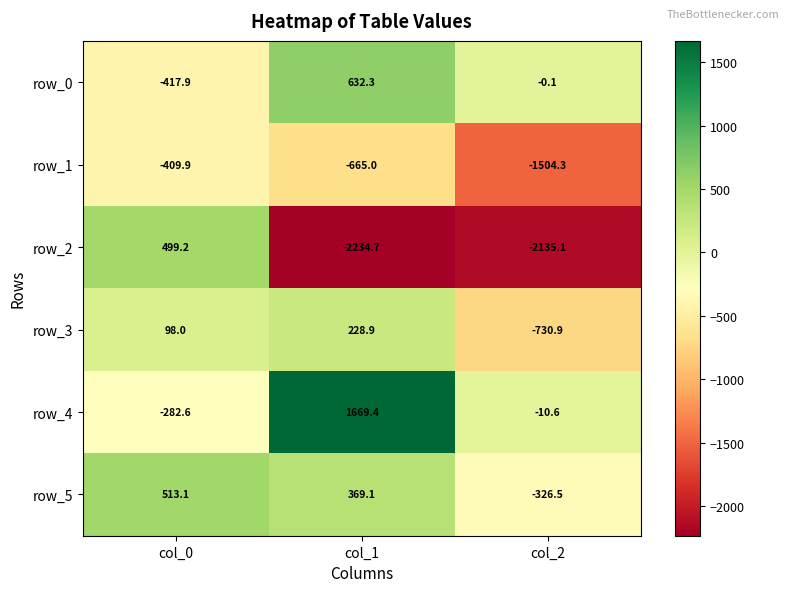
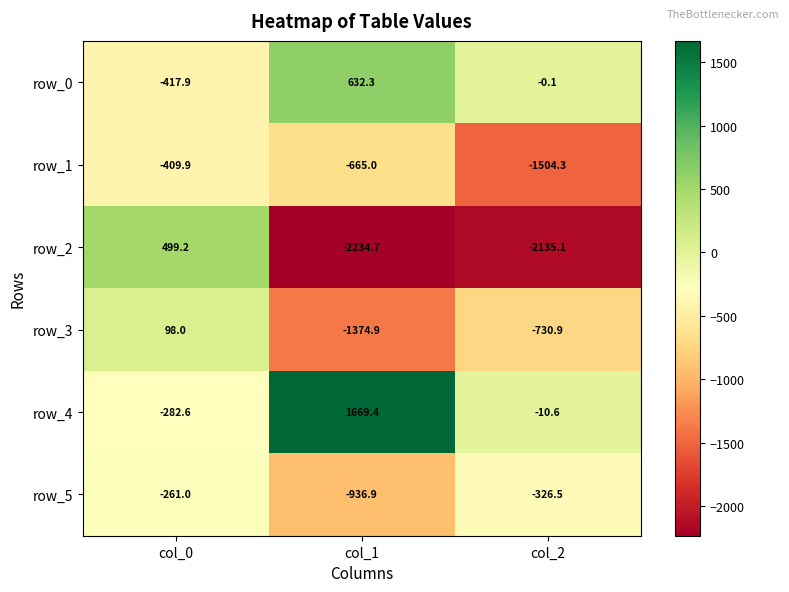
  {
    "row_0": {
      "col_0": -417.9,
      "col_1": 632.3,
      "col_2": -0.1
    },
    "row_1": {
      "col_0": -409.9,
      "col_1": -665.0,
      "col_2": -1504.3
    },
    "row_2": {
      "col_0": 499.2,
      "col_1": -2234.7,
      "col_2": -2135.1
    },
    "row_3": {
      "col_0": 98.0,
-     "col_1": 228.9,
+     "col_1": -1374.9,
      "col_2": -730.9
    },
    "row_4": {
      "col_0": -282.6,
      "col_1": 1669.4,
      "col_2": -10.6
    },
    "row_5": {
-     "col_0": 513.1,
-     "col_1": 369.1,
+     "col_0": -261.0,
+     "col_1": -936.9,
      "col_2": -326.5
    }
  }
